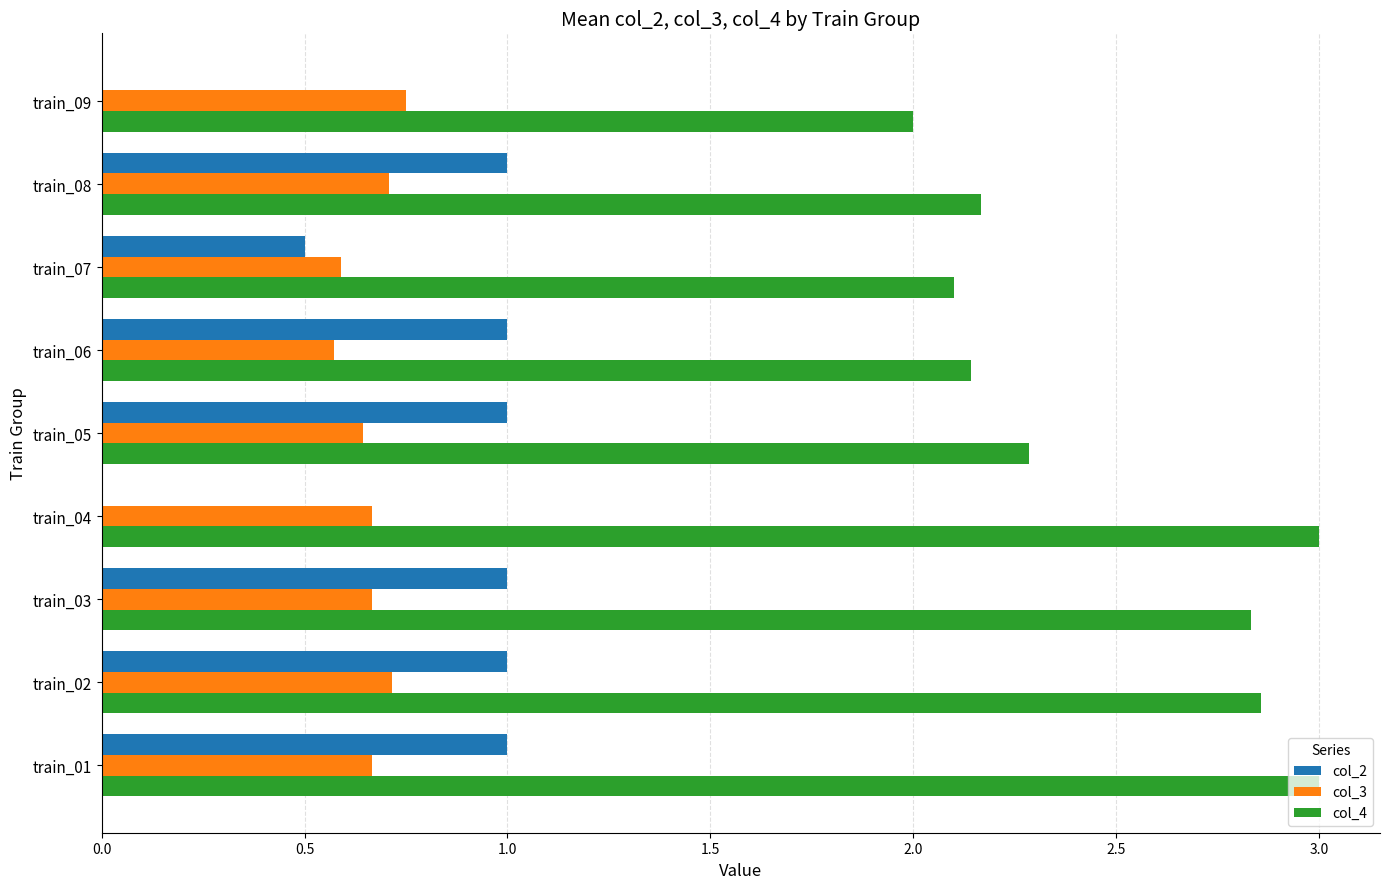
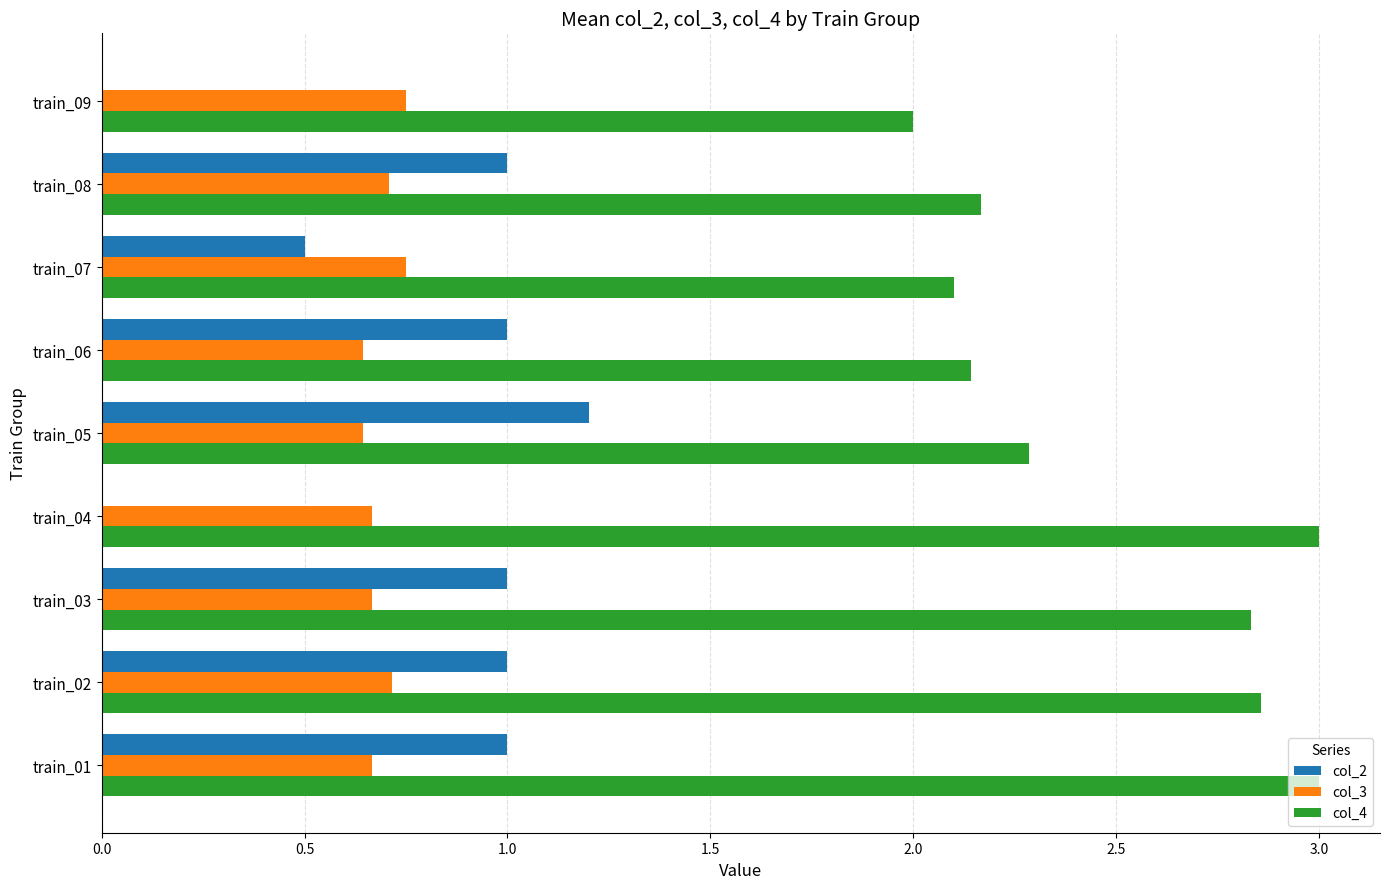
  {
    "col_2": {
      "train_09": 0.0,
      "train_08": 1.0,
      "train_07": 0.5,
      "train_06": 1.0,
-     "train_05": 1.0,
+     "train_05": 1.2,
      "train_04": 0.0,
      "train_03": 1.0,
      "train_02": 1.0,
      "train_01": 1.0
    },
    "col_3": {
      "train_09": 0.75,
      "train_08": 0.71,
-     "train_07": 0.59,
-     "train_06": 0.57,
+     "train_07": 0.75,
+     "train_06": 0.64,
      "train_05": 0.64,
      "train_04": 0.67,
      "train_03": 0.67,
      "train_02": 0.71,
      "train_01": 0.67
    },
    "col_4": {
      "train_09": 2.00,
      "train_08": 2.17,
      "train_07": 2.10,
      "train_06": 2.14,
      "train_05": 2.29,
      "train_04": 3.00,
      "train_03": 2.83,
      "train_02": 2.86
    }
  }
